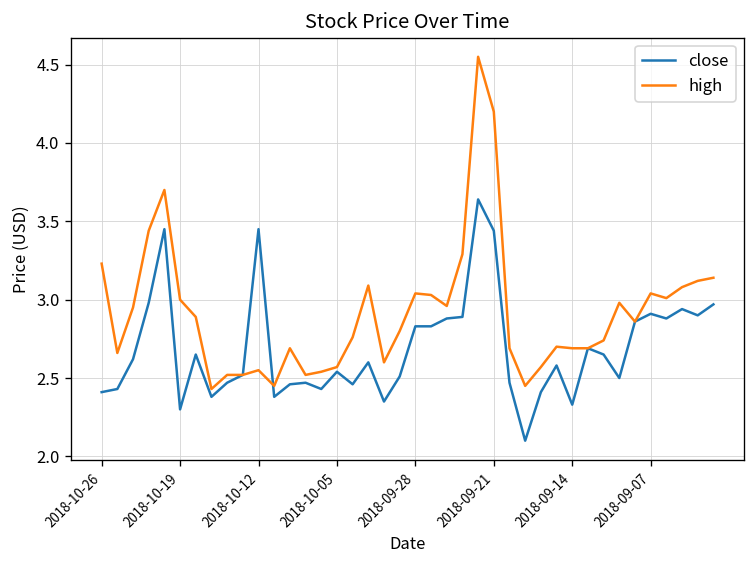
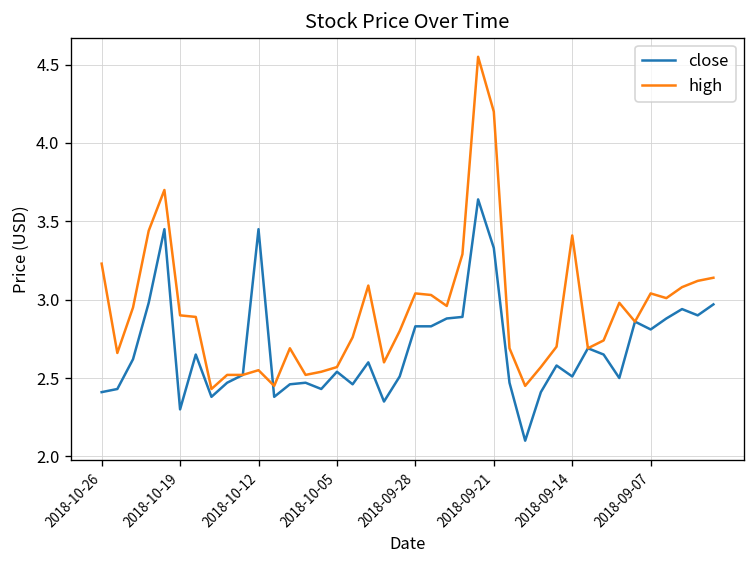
  {
    "close": {
      "2018-10-26": 2.41,
      "2018-10-19": 2.30,
      "2018-10-12": 3.45,
      "2018-10-05": 2.54,
      "2018-09-28": 2.83,
-     "2018-09-21": 3.44,
-     "2018-09-14": 2.33,
-     "2018-09-07": 2.91
+     "2018-09-21": 3.33,
+     "2018-09-14": 2.51,
+     "2018-09-07": 2.81
    },
    "high": {
      "2018-10-26": 3.23,
-     "2018-10-19": 3.0,
+     "2018-10-19": 2.9,
      "2018-10-12": 2.55,
      "2018-10-05": 2.57,
      "2018-09-28": 3.04,
      "2018-09-21": 4.20,
-     "2018-09-14": 2.69,
+     "2018-09-14": 3.41,
      "2018-09-07": 3.04
    }
  }
